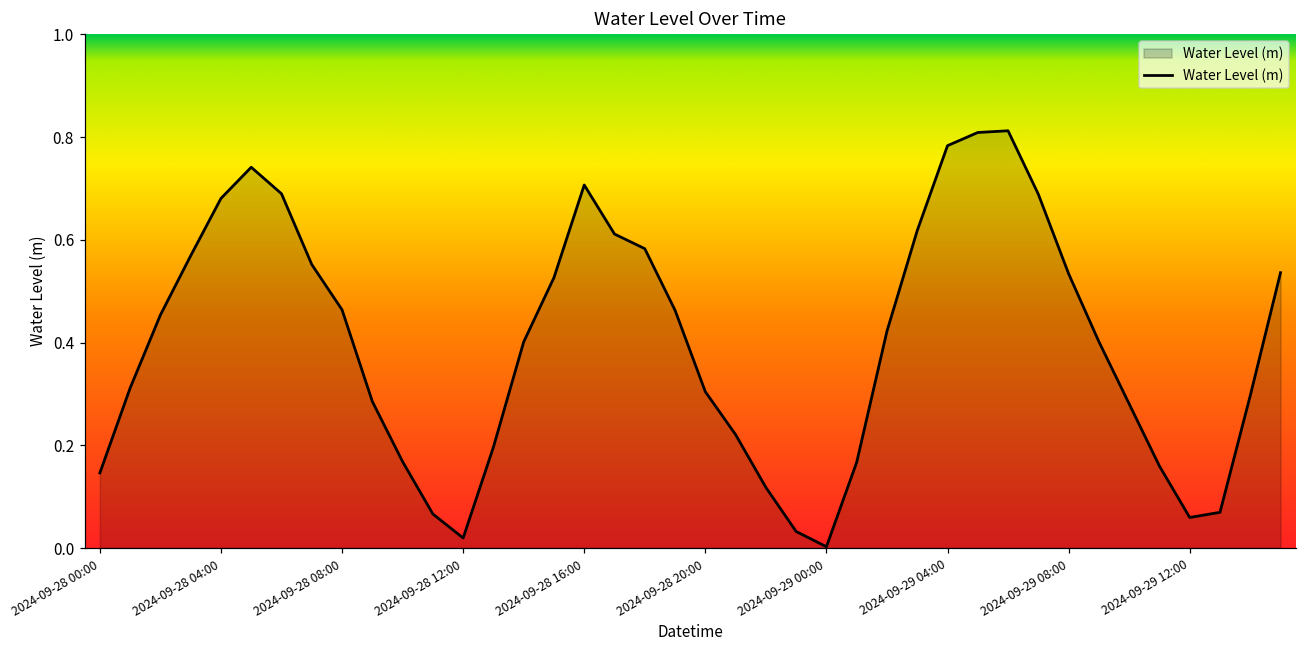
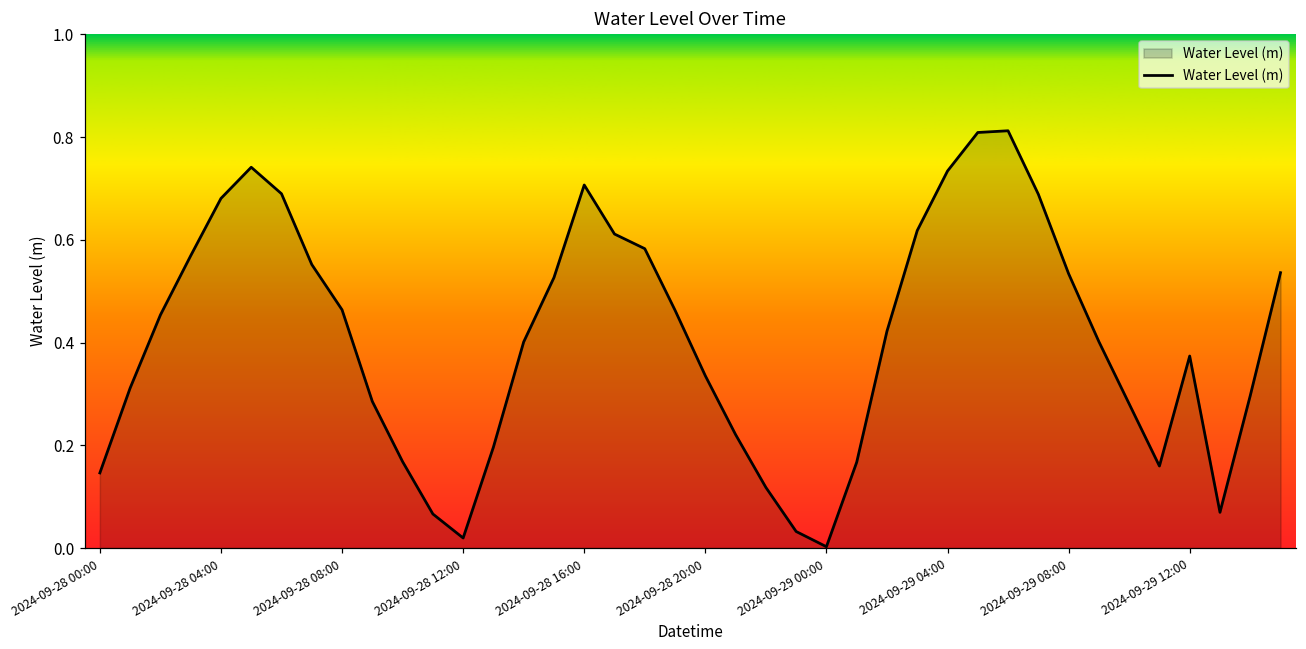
  {
    "2024-09-28 00:00": 0.15,
    "2024-09-28 04:00": 0.68,
    "2024-09-28 08:00": 0.46,
    "2024-09-28 12:00": 0.02,
    "2024-09-28 16:00": 0.71,
-   "2024-09-28 20:00": 0.30,
+   "2024-09-28 20:00": 0.34,
    "2024-09-29 00:00": 0.00,
-   "2024-09-29 04:00": 0.78,
+   "2024-09-29 04:00": 0.73,
    "2024-09-29 08:00": 0.53,
-   "2024-09-29 12:00": 0.06
+   "2024-09-29 12:00": 0.37
  }
